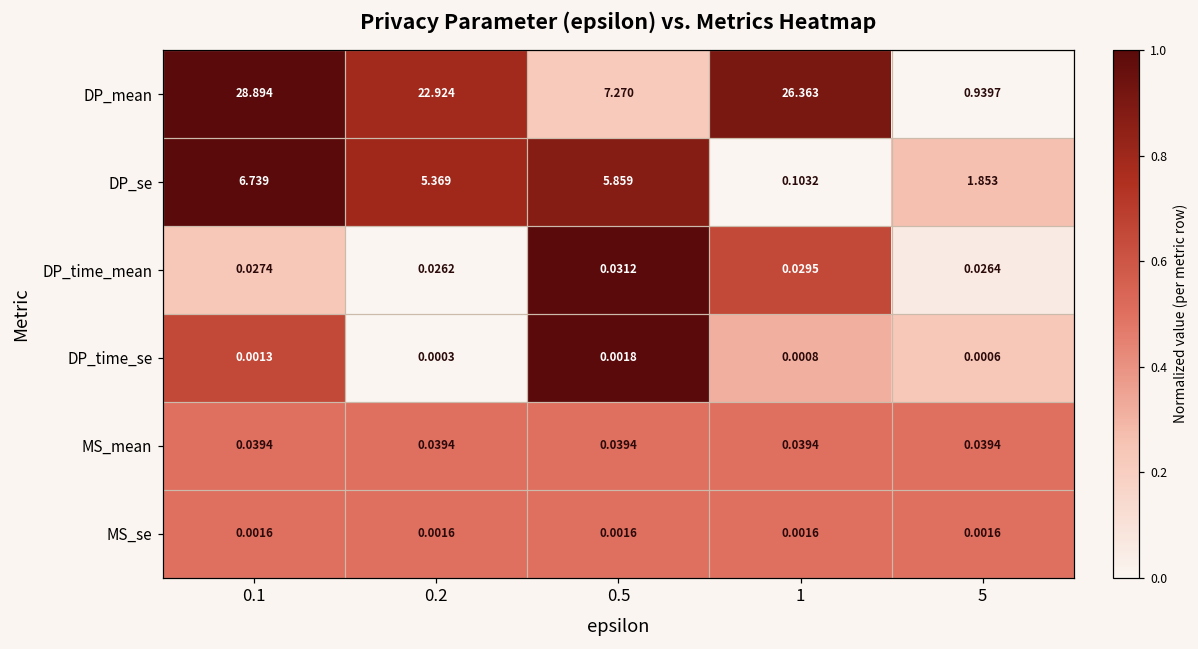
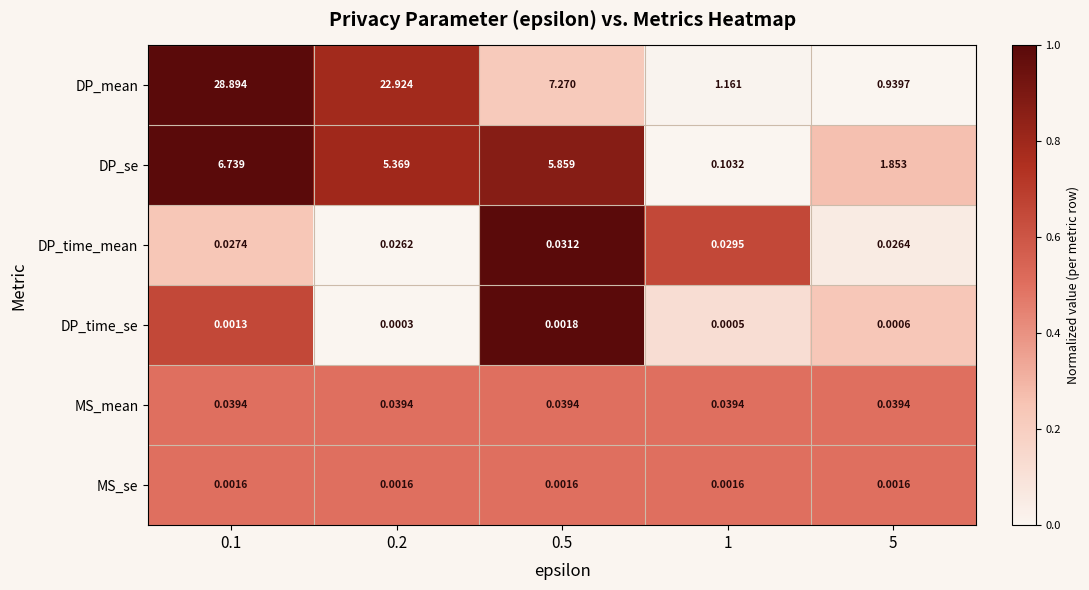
  {
    "DP_mean": {
      "0.1": 28.894,
      "0.2": 22.924,
      "0.5": 7.270,
-     "1": 26.363,
+     "1": 1.161,
      "5": 0.9397
    },
    "DP_se": {
      "0.1": 6.739,
      "0.2": 5.369,
      "0.5": 5.859,
      "1": 0.1032,
      "5": 1.853
    },
    "DP_time_mean": {
      "0.1": 0.0274,
      "0.2": 0.0262,
      "0.5": 0.0312,
      "1": 0.0295,
      "5": 0.0264
    },
    "DP_time_se": {
      "0.1": 0.0013,
      "0.2": 0.0003,
      "0.5": 0.0018,
-     "1": 0.0008,
+     "1": 0.0005,
      "5": 0.0006
    },
    "MS_mean": {
      "0.1": 0.0394,
      "0.2": 0.0394,
      "0.5": 0.0394,
      "1": 0.0394,
      "5": 0.0394
    },
    "MS_se": {
      "0.1": 0.0016,
      "0.2": 0.0016,
      "0.5": 0.0016,
      "1": 0.0016,
      "5": 0.0016
    }
  }
